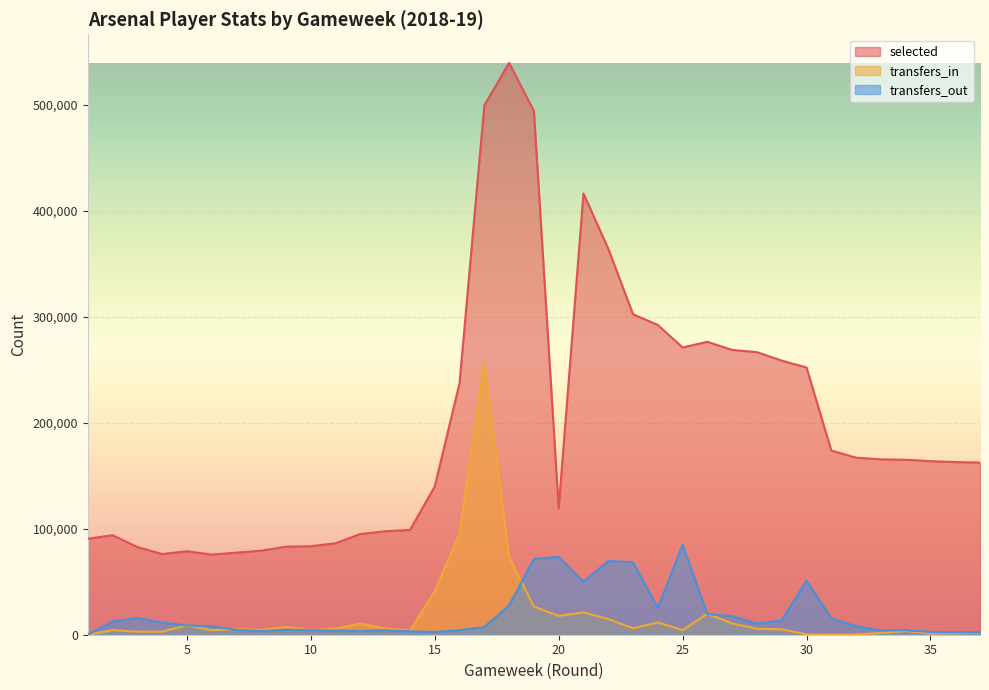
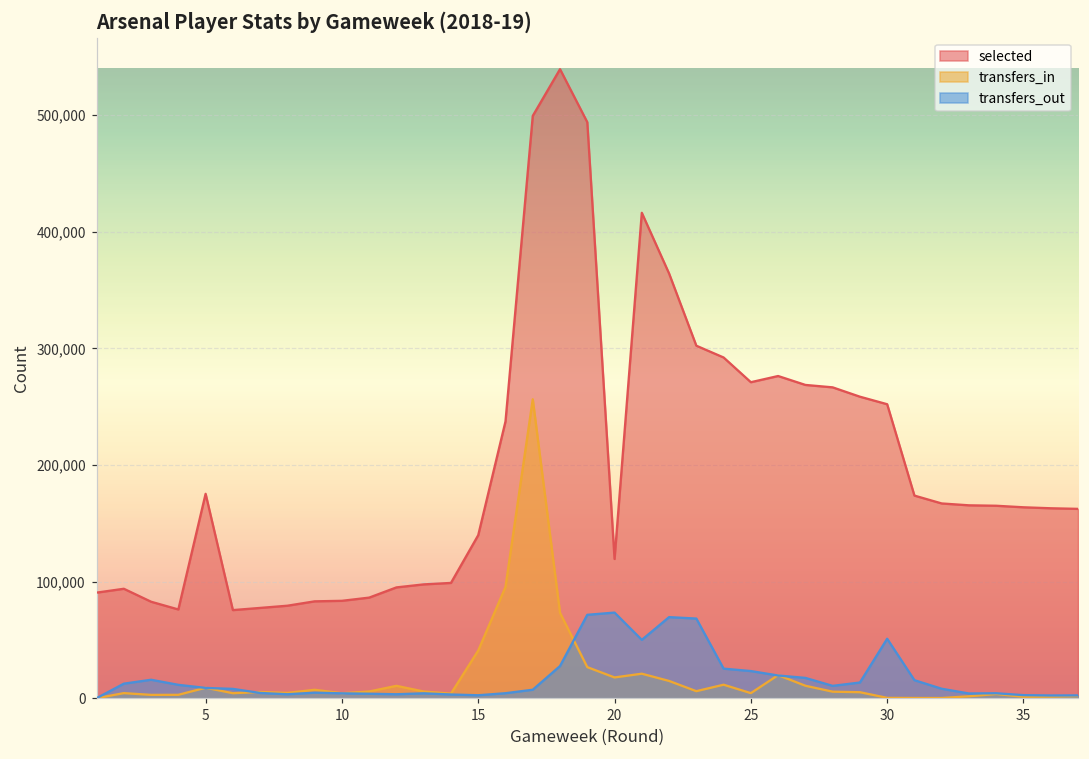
  {
    "selected": {
-     "5": "79,000",
+     "5": "175,000",
      "10": "84,000",
      "15": "140,000",
      "20": "119,000",
      "25": "271,000",
      "30": "252,000",
      "35": "164,000"
    },
    "transfers_in": {
      "15": "41,000",
      "20": "18,000",
      "25": "4,000",
      "30": "0"
    },
    "transfers_out": {
      "15": "3,000",
      "20": "73,000",
-     "25": "85,000",
+     "25": "23,000",
      "30": "51,000"
    }
  }
